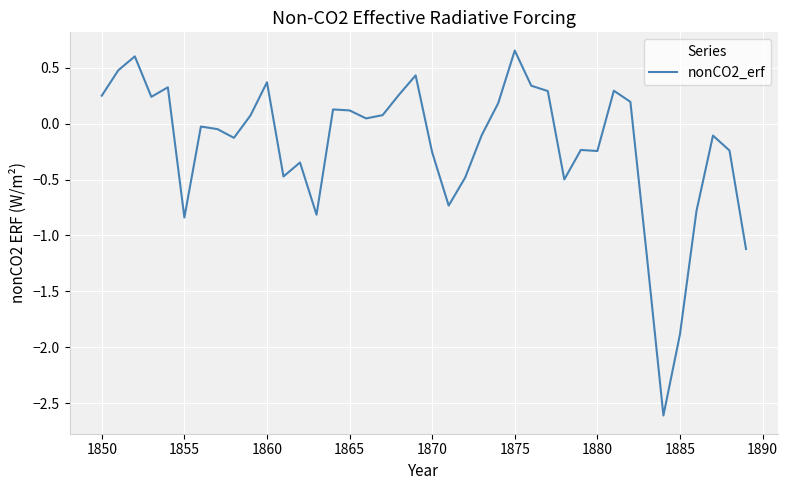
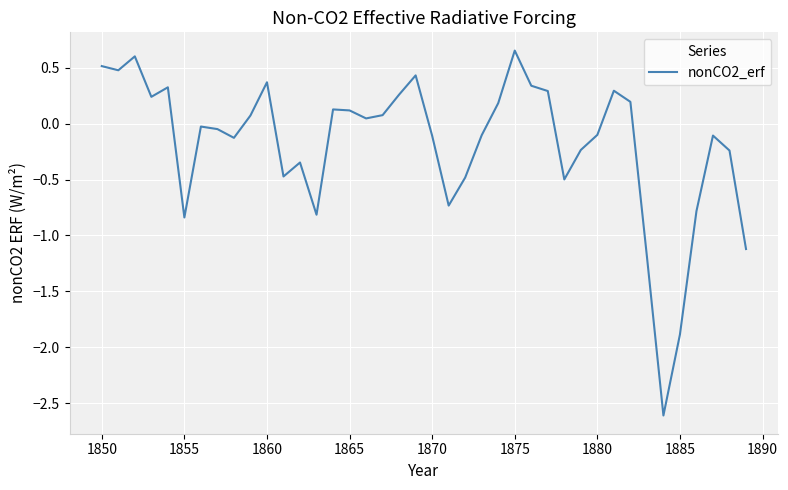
  {
-   "1850": 0.25,
+   "1850": 0.51,
    "1855": -0.84,
    "1860": 0.37,
    "1865": 0.12,
-   "1870": -0.26,
+   "1870": -0.11,
    "1875": 0.65,
-   "1880": -0.25,
+   "1880": -0.10,
    "1885": -1.89
  }
